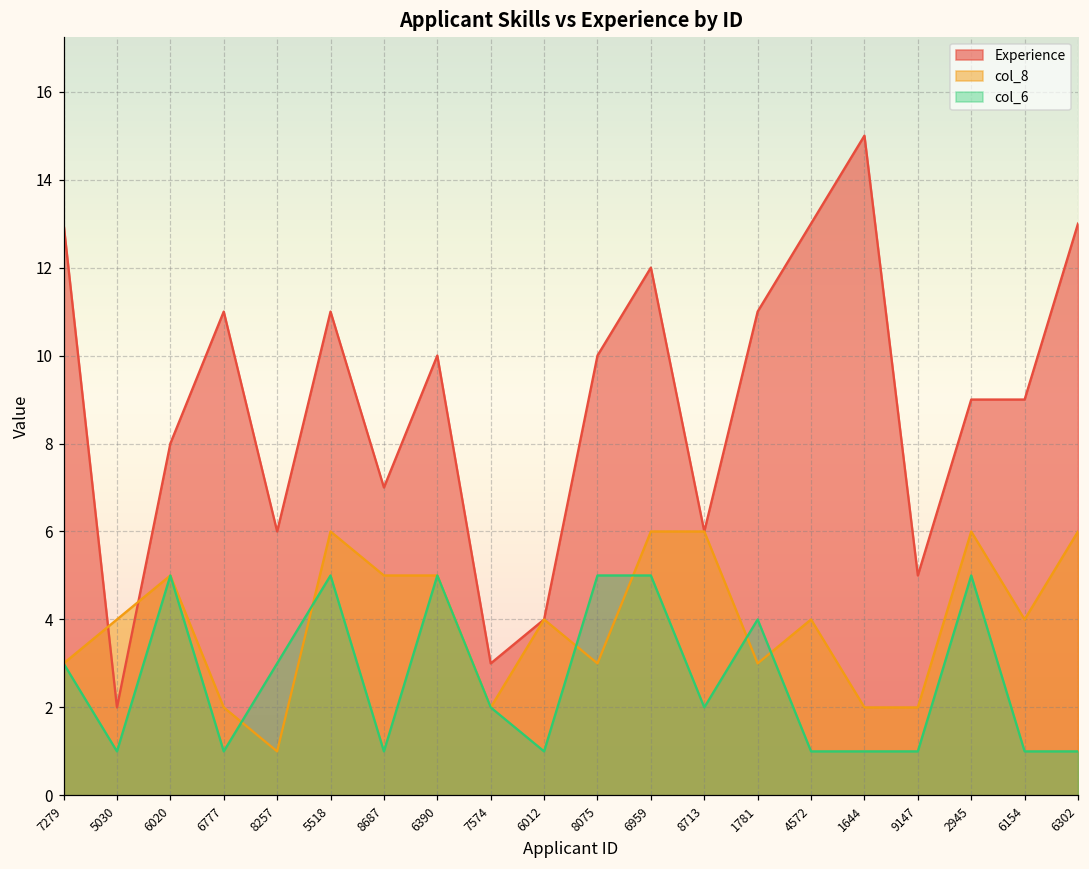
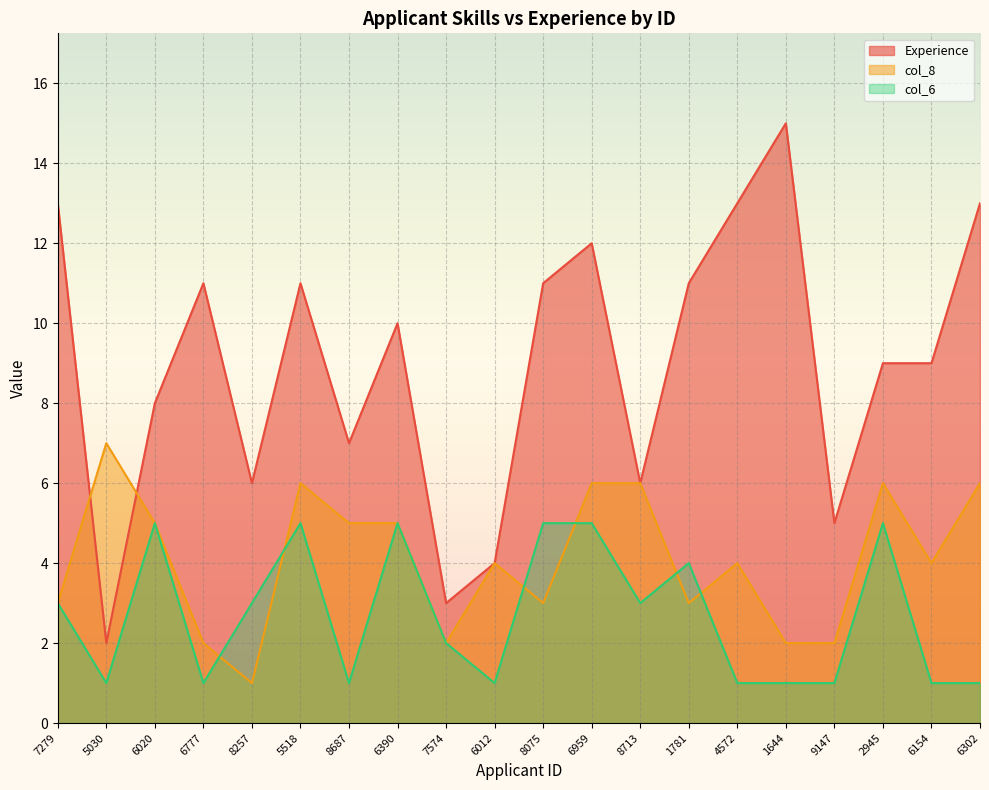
  {
    "Experience": {
      "7279": 13,
      "5030": 2,
      "6020": 8,
      "6777": 11,
      "8257": 6,
      "5518": 11,
      "8687": 7,
      "6390": 10,
      "7574": 3,
-     "8075": 10,
+     "8075": 11,
      "6959": 12,
      "1781": 11,
      "4572": 13,
      "1644": 15,
      "9147": 5,
      "2945": 9,
      "6154": 9,
      "6302": 13
    },
    "col_8": {
-     "5030": 4,
+     "5030": 7,
      "6777": 2,
      "8257": 1,
      "5518": 6,
      "8687": 5,
      "8075": 3,
      "6959": 6,
      "1781": 3,
      "4572": 4,
      "1644": 2,
      "9147": 2,
      "2945": 6,
      "6154": 4,
      "6302": 6
    },
    "col_6": {
      "5030": 1,
      "6777": 1,
      "8257": 3,
      "5518": 5,
      "8687": 1,
      "6012": 1,
      "8075": 5,
      "6959": 5,
-     "8713": 2,
+     "8713": 3,
      "1781": 4,
      "4572": 1,
      "1644": 1,
      "9147": 1,
      "2945": 5,
      "6154": 1,
      "6302": 1
    }
  }
